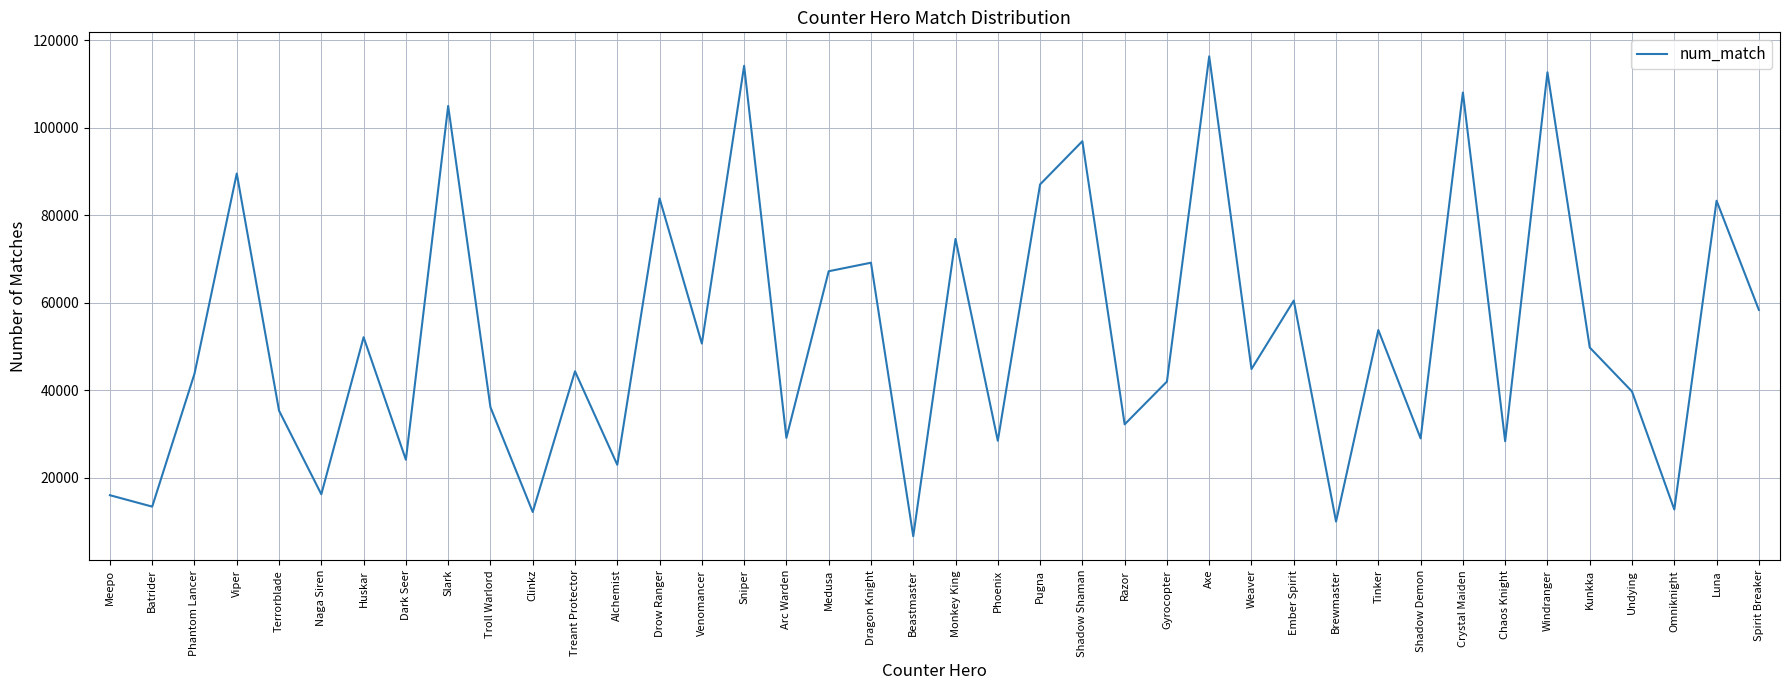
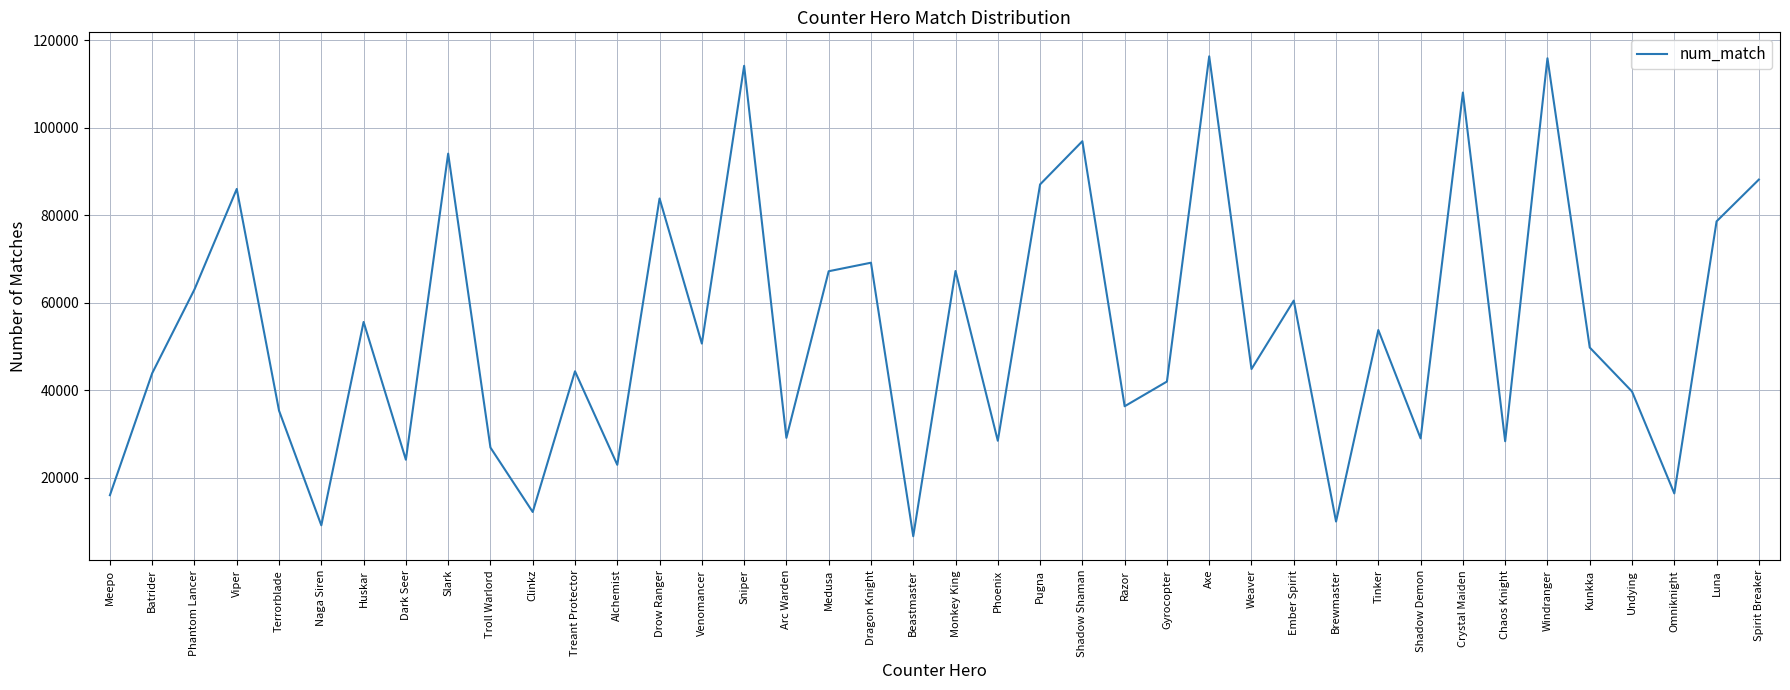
  {
    "Meepo": 16000,
-   "Batrider": 13000,
-   "Phantom Lancer": 44000,
-   "Viper": 90000,
+   "Batrider": 44000,
+   "Phantom Lancer": 63000,
+   "Viper": 86000,
    "Terrorblade": 35000,
-   "Naga Siren": 16000,
-   "Huskar": 52000,
+   "Naga Siren": 9000,
+   "Huskar": 56000,
    "Dark Seer": 24000,
-   "Slark": 105000,
-   "Troll Warlord": 36000,
+   "Slark": 94000,
+   "Troll Warlord": 27000,
    "Clinkz": 12000,
    "Treant Protector": 44000,
    "Alchemist": 23000,
    "Drow Ranger": 84000,
    "Venomancer": 51000,
    "Sniper": 114000,
    "Arc Warden": 29000,
    "Medusa": 67000,
    "Dragon Knight": 69000,
    "Beastmaster": 7000,
-   "Monkey King": 75000,
+   "Monkey King": 67000,
    "Phoenix": 28000,
    "Pugna": 87000,
    "Shadow Shaman": 97000,
-   "Razor": 32000,
+   "Razor": 36000,
    "Gyrocopter": 42000,
    "Axe": 116000,
    "Weaver": 45000,
    "Ember Spirit": 61000,
    "Brewmaster": 10000,
    "Tinker": 54000,
    "Shadow Demon": 29000,
    "Crystal Maiden": 108000,
    "Chaos Knight": 28000,
-   "Windranger": 113000,
+   "Windranger": 116000,
    "Kunkka": 50000,
    "Undying": 40000,
-   "Omniknight": 13000,
-   "Luna": 83000,
-   "Spirit Breaker": 58000
+   "Omniknight": 16000,
+   "Luna": 79000,
+   "Spirit Breaker": 88000
  }
